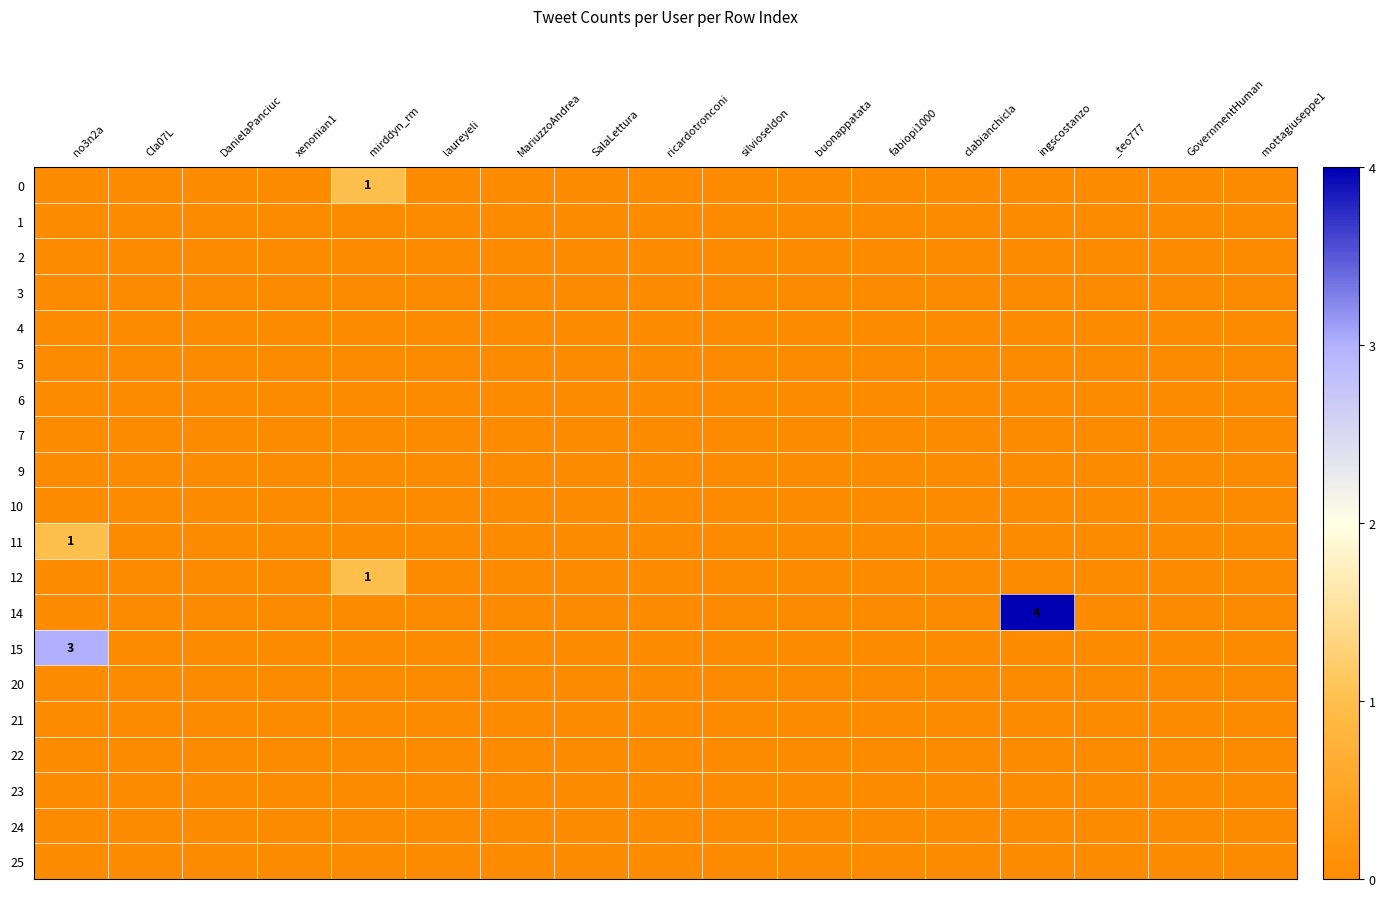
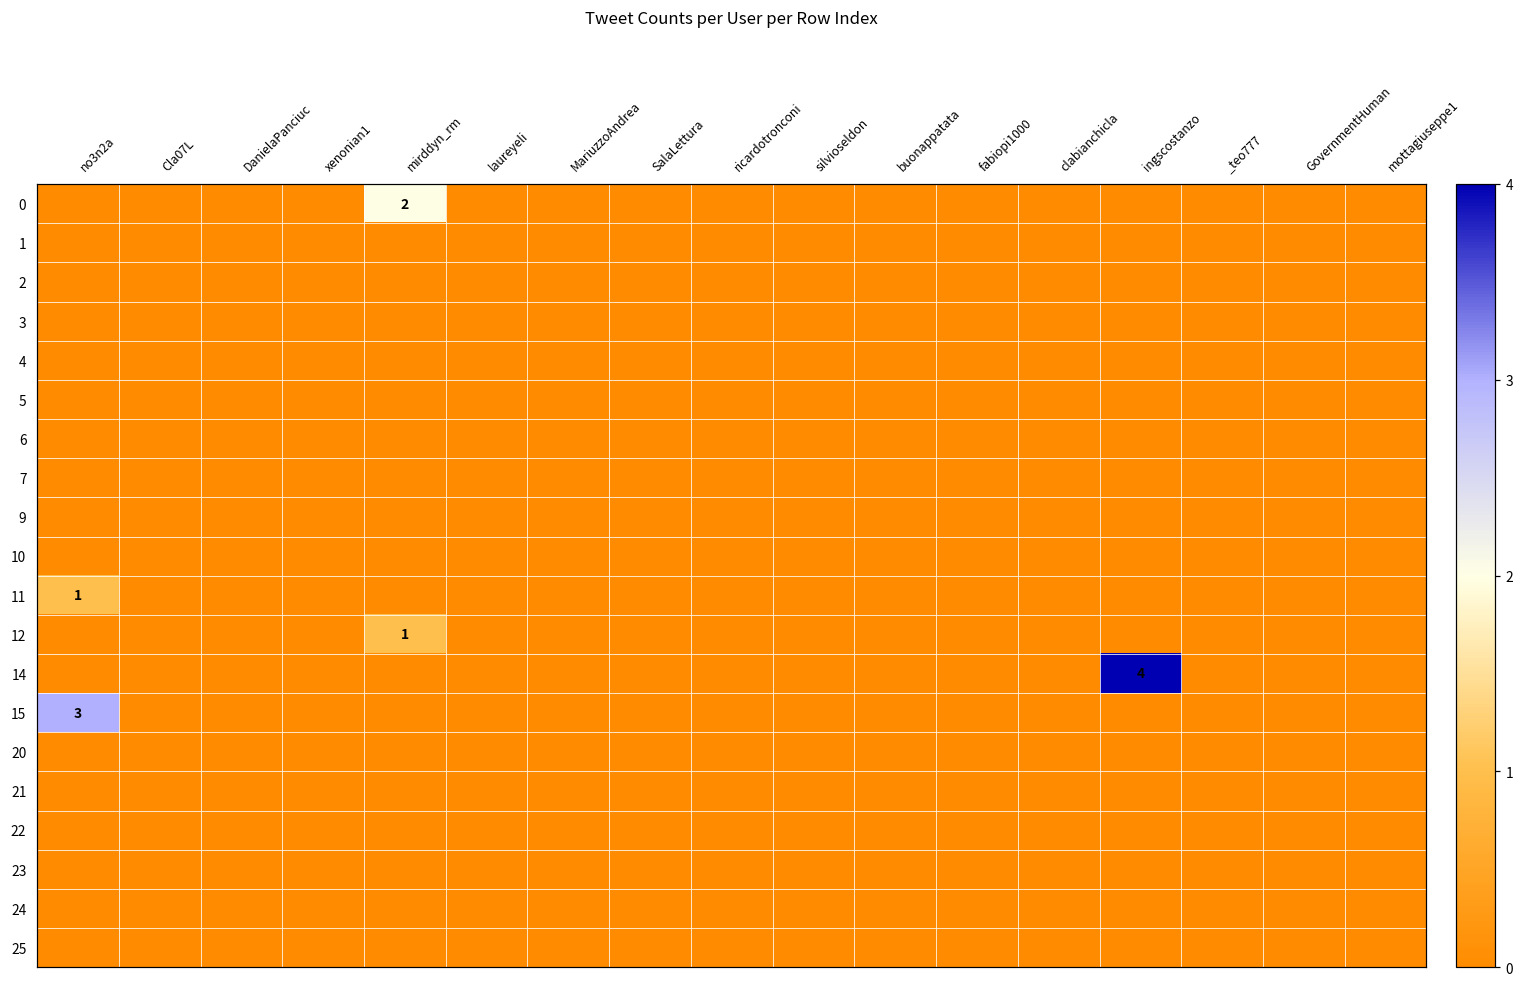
  {
    "0": {
-     "mirddyn_rm": 1
+     "mirddyn_rm": 2
    },
    "11": {
      "no3n2a": 1
    },
    "12": {
      "mirddyn_rm": 1
    },
    "14": {
      "ingscostanzo": 4
    },
    "15": {
      "no3n2a": 3
    }
  }
